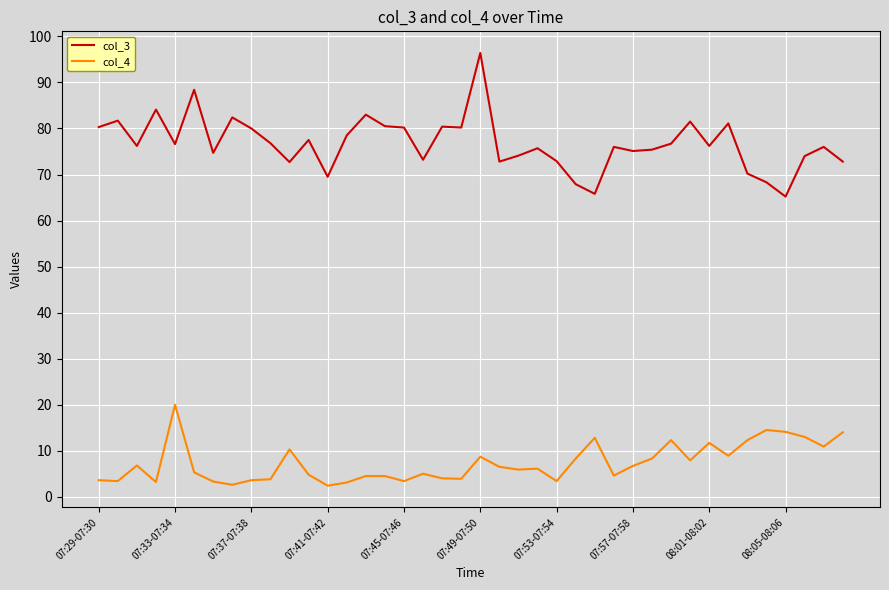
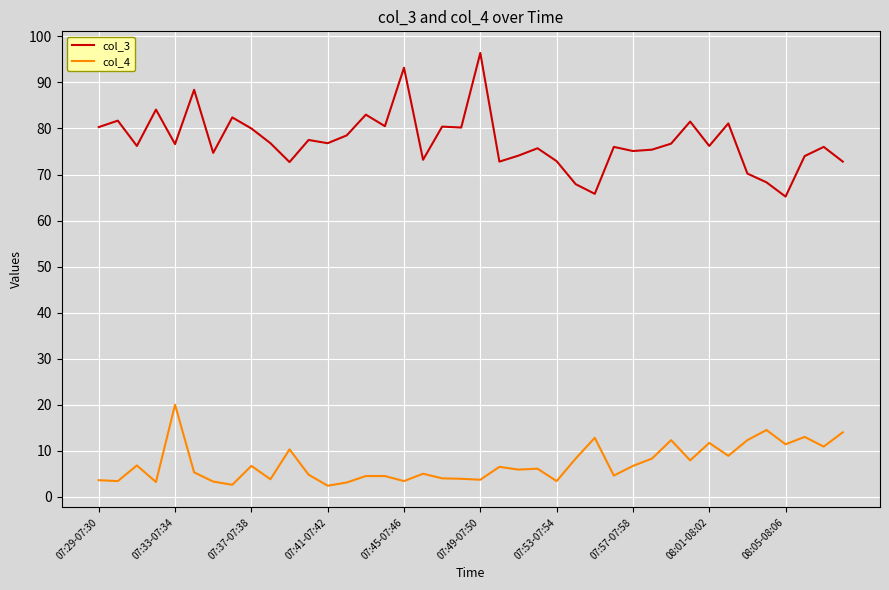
  {
    "col_3": {
      "07:29-07:30": 80,
      "07:33-07:34": 77,
      "07:37-07:38": 80,
-     "07:41-07:42": 70,
-     "07:45-07:46": 80,
+     "07:41-07:42": 77,
+     "07:45-07:46": 93,
      "07:49-07:50": 96,
      "07:53-07:54": 73,
      "07:57-07:58": 75,
      "08:01-08:02": 76,
      "08:05-08:06": 65
    },
    "col_4": {
      "07:29-07:30": 4,
      "07:33-07:34": 20,
-     "07:37-07:38": 4,
+     "07:37-07:38": 7,
      "07:41-07:42": 2,
      "07:45-07:46": 3,
-     "07:49-07:50": 9,
+     "07:49-07:50": 4,
      "07:53-07:54": 3,
      "07:57-07:58": 7,
      "08:01-08:02": 12,
-     "08:05-08:06": 14
+     "08:05-08:06": 11
    }
  }
